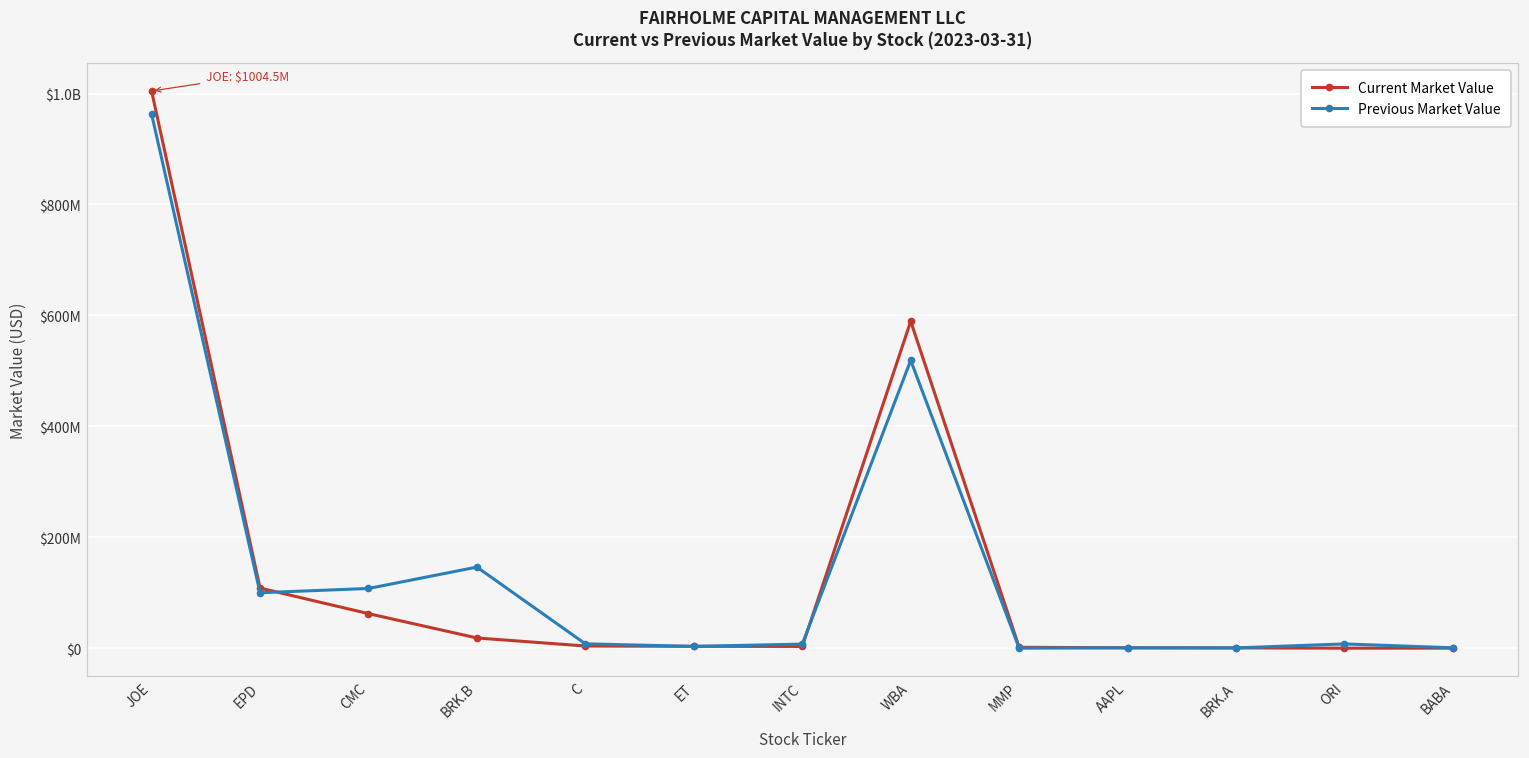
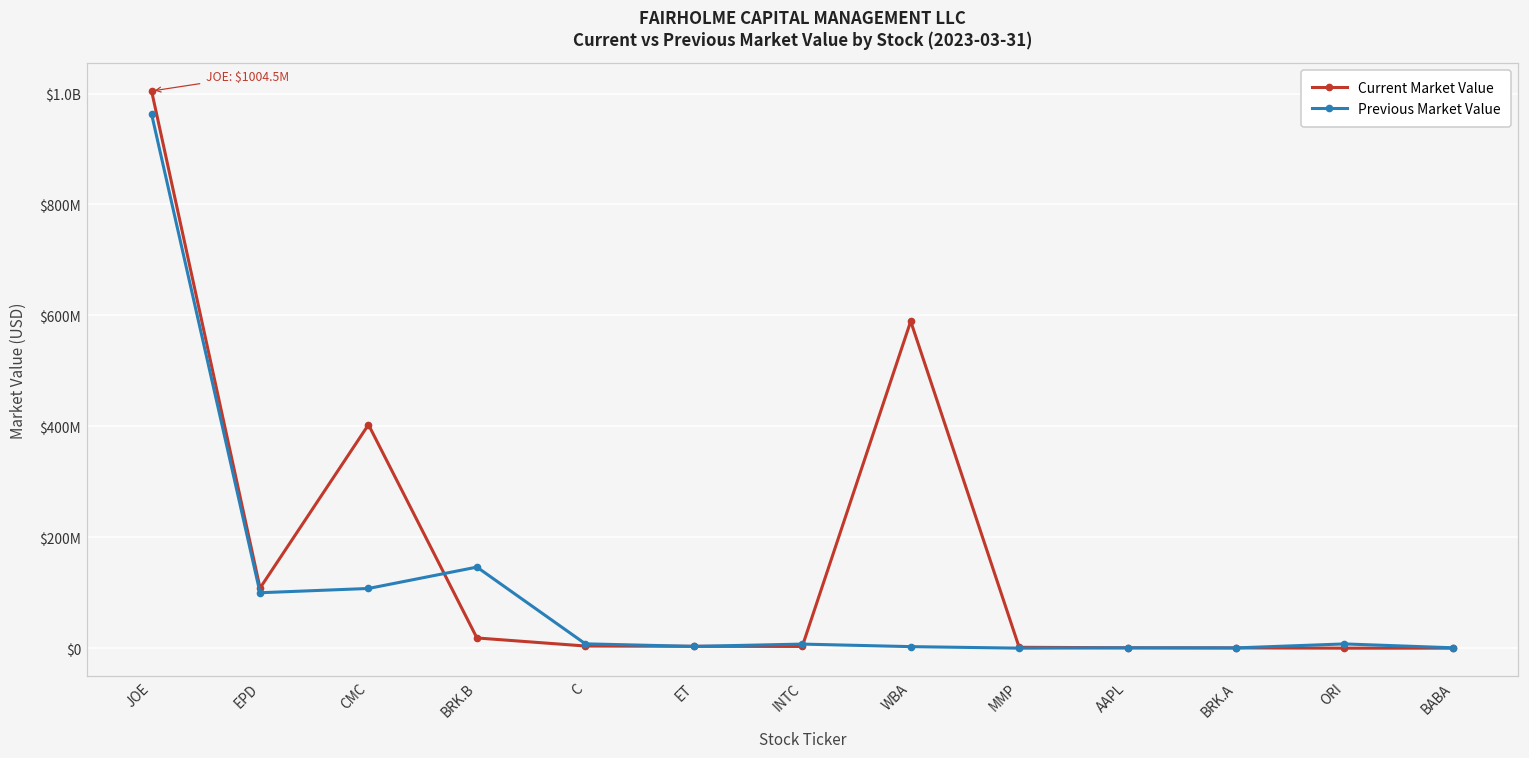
  {
    "Current Market Value": {
      "EPD": "$110000000",
-     "CMC": "$60000000",
+     "CMC": "$400000000",
      "BRK.B": "$20000000",
      "WBA": "$590000000",
      "ORI": "$0"
    },
    "Previous Market Value": {
      "JOE": "$960000000",
      "EPD": "$100000000",
      "CMC": "$110000000",
      "BRK.B": "$150000000",
-     "WBA": "$520000000",
+     "WBA": "$0",
      "ORI": "$10000000"
    }
  }
